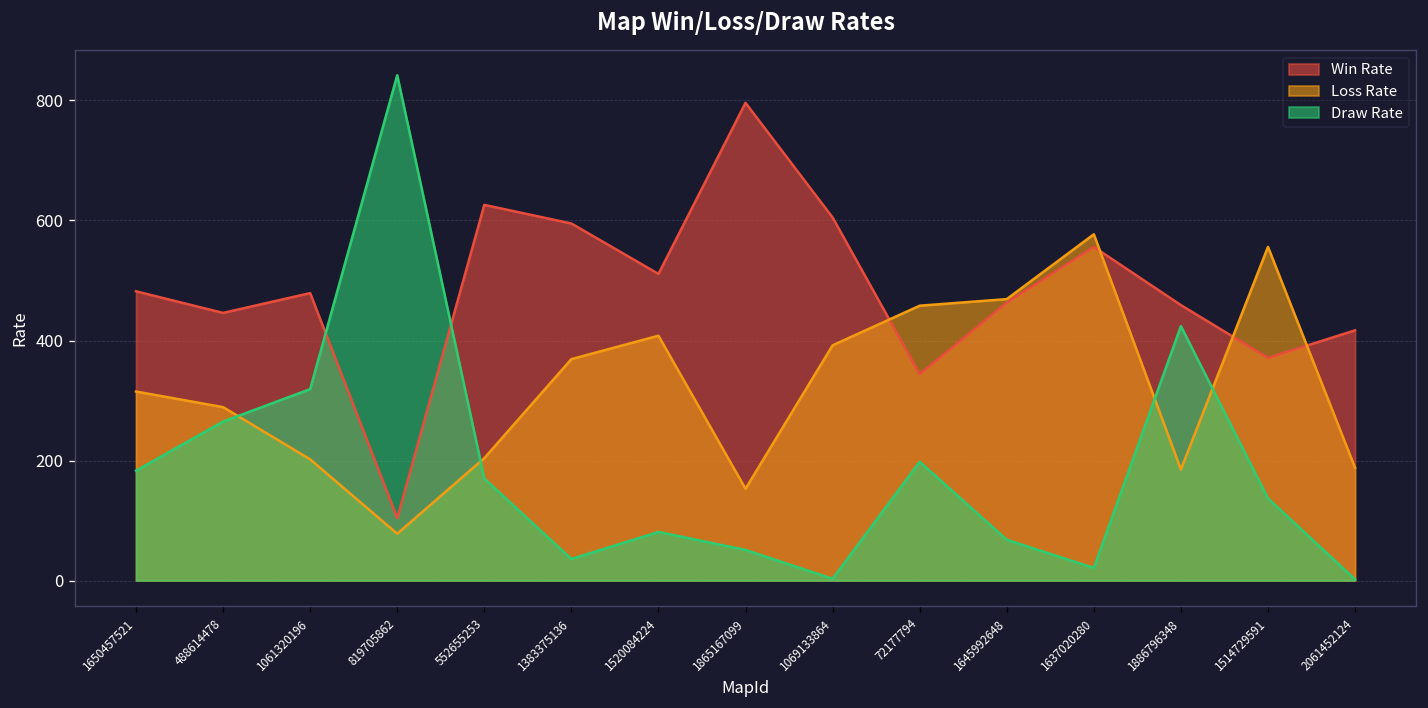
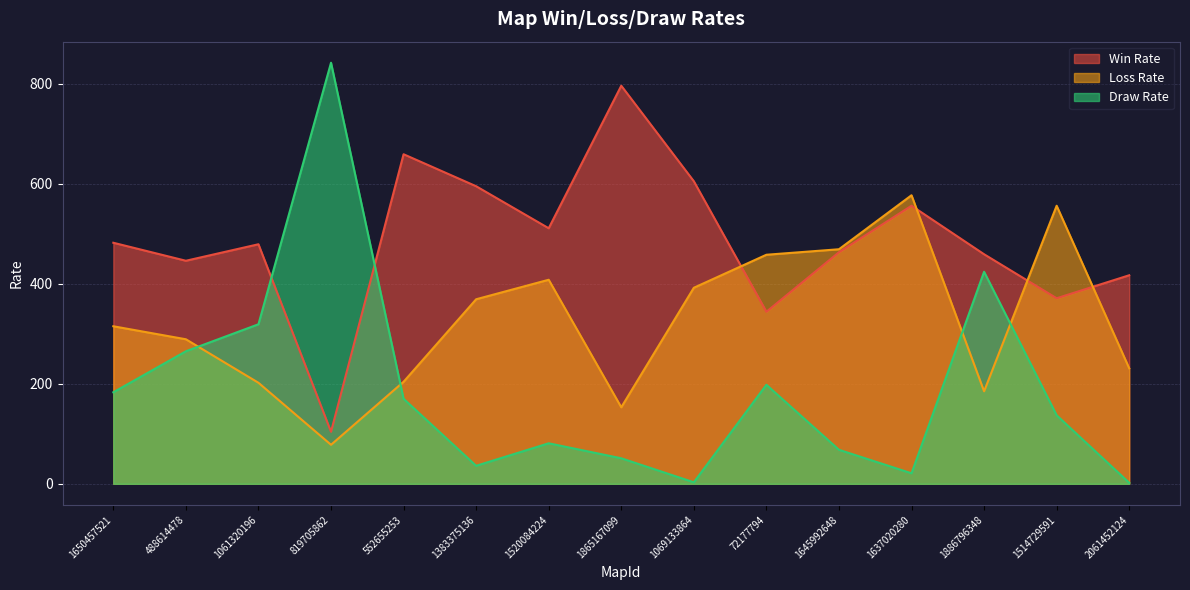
  {
    "Win Rate": {
      "1650457521": 480,
      "488614478": 450,
      "1061320196": 480,
      "819705862": 100,
-     "552655253": 630,
+     "552655253": 660,
      "1383375136": 600,
      "1520084224": 510,
      "1865167099": 800,
      "1069133864": 610,
      "72177794": 340,
      "1645992648": 460,
      "1637020280": 560,
      "1886796348": 460,
      "1514729591": 370,
      "2061452124": 420
    },
    "Loss Rate": {
      "1650457521": 320,
      "488614478": 290,
      "1061320196": 200,
      "819705862": 80,
      "552655253": 200,
      "1383375136": 370,
      "1520084224": 410,
      "1865167099": 150,
      "1069133864": 390,
      "72177794": 460,
      "1645992648": 470,
      "1637020280": 580,
      "1886796348": 190,
      "1514729591": 560,
-     "2061452124": 190
+     "2061452124": 230
    },
    "Draw Rate": {
      "1650457521": 180,
      "488614478": 270,
      "1061320196": 320,
      "819705862": 840,
      "552655253": 170,
      "1383375136": 40,
      "1520084224": 80,
      "1865167099": 50,
      "1069133864": 0,
      "72177794": 200,
      "1645992648": 70,
      "1637020280": 20,
      "1886796348": 420,
      "1514729591": 140,
      "2061452124": 0
    }
  }
